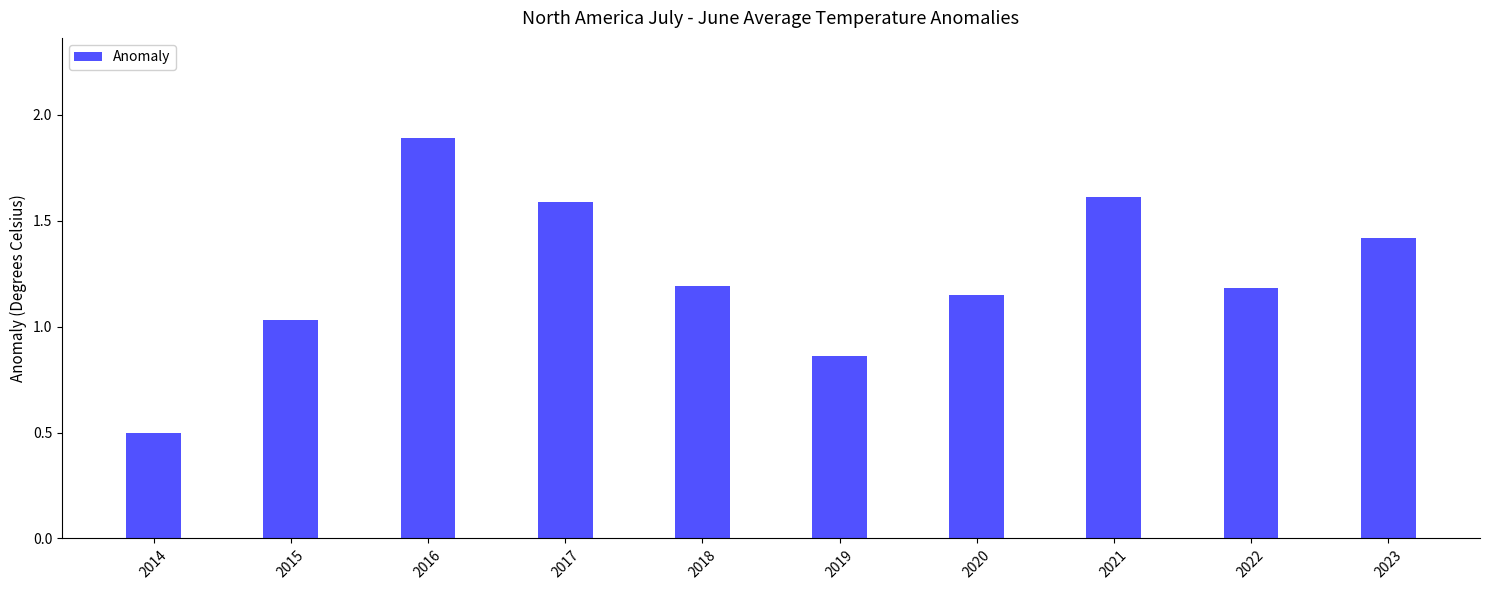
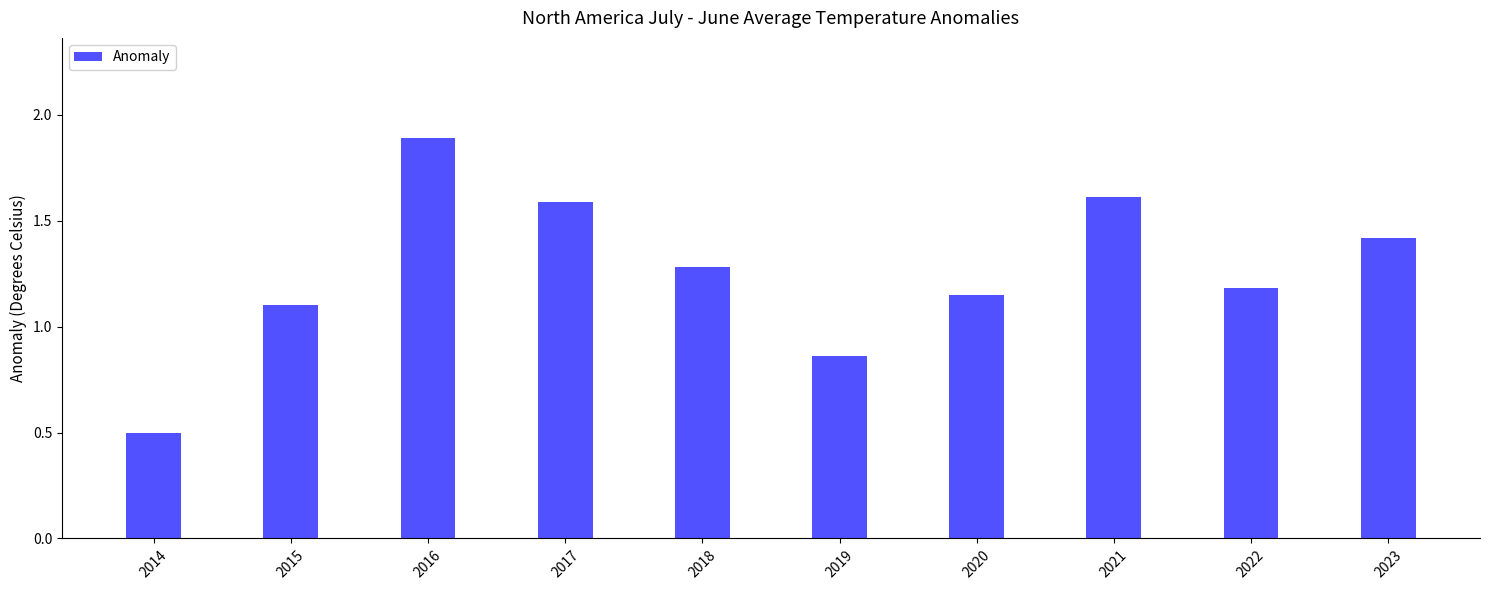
  {
    "2014": 0.50,
-   "2015": 1.03,
+   "2015": 1.10,
    "2016": 1.89,
    "2017": 1.59,
-   "2018": 1.19,
+   "2018": 1.28,
    "2019": 0.86,
    "2020": 1.15,
    "2021": 1.61,
    "2022": 1.18,
    "2023": 1.42
  }
